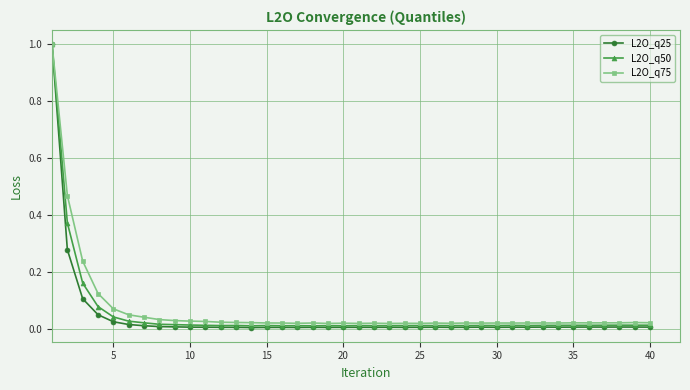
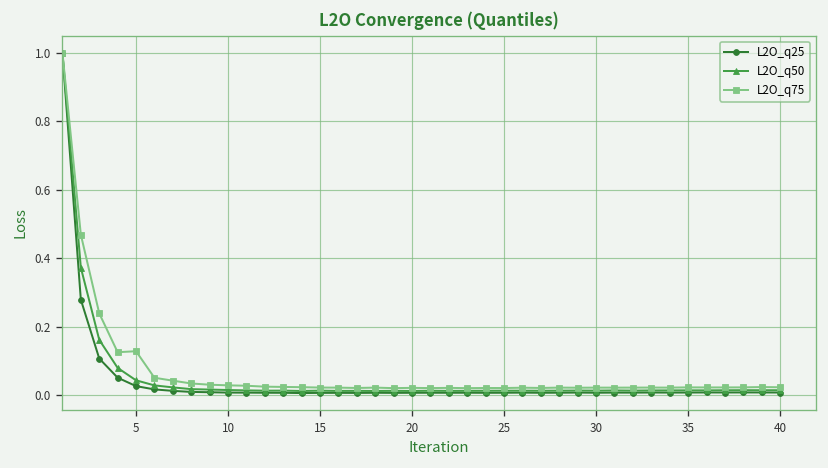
  {
    "L2O_q75": {
-     "5": 0.07,
+     "5": 0.13,
      "10": 0.03,
      "15": 0.02,
      "20": 0.02
    }
  }
